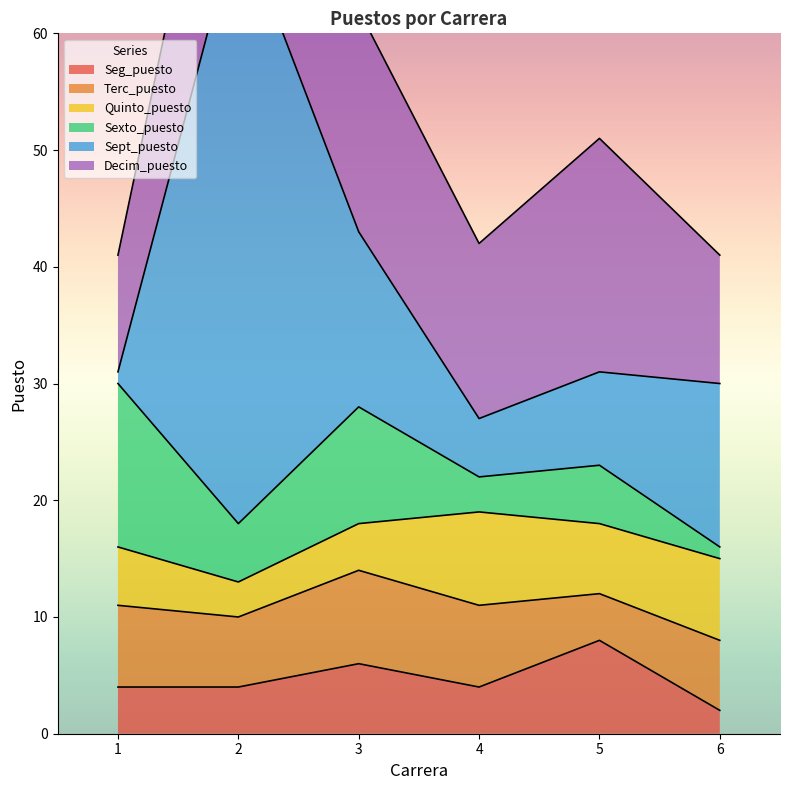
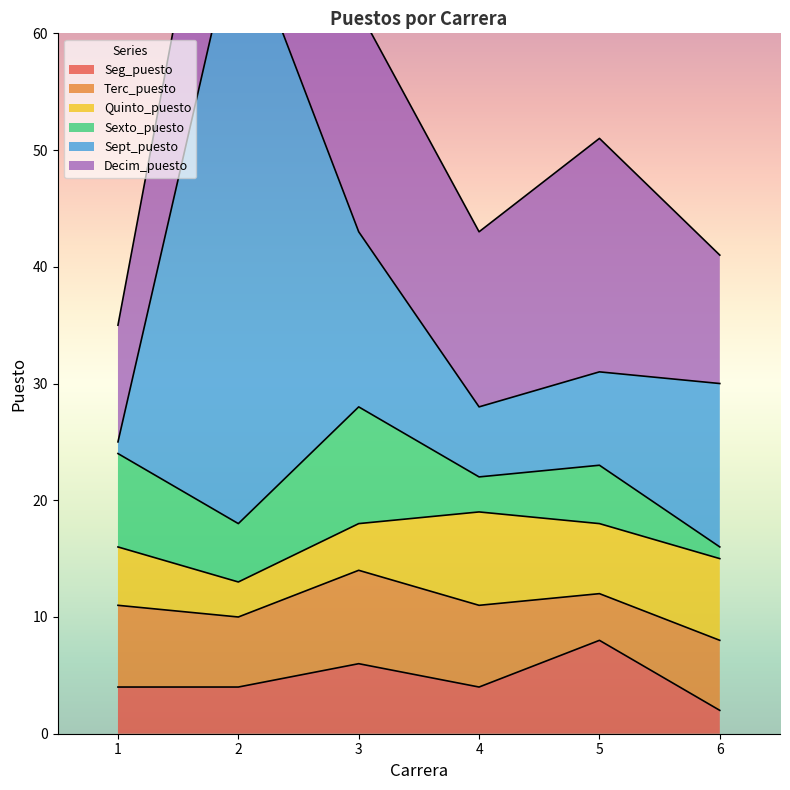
  {
    "Quinto_puesto": {
      "1": 5,
      "2": 3,
      "3": 4,
      "4": 8,
      "5": 6,
      "6": 7
    },
    "Sexto_puesto": {
-     "1": 14,
+     "1": 8,
      "2": 5,
      "3": 10,
      "4": 3,
      "5": 5,
      "6": 1
    },
    "Sept_puesto": {
      "1": 1,
      "3": 15,
-     "4": 5,
+     "4": 6,
      "5": 8,
      "6": 14
    },
    "Decim_puesto": {
      "1": 10,
      "4": 15,
      "5": 20,
      "6": 11
    }
  }
